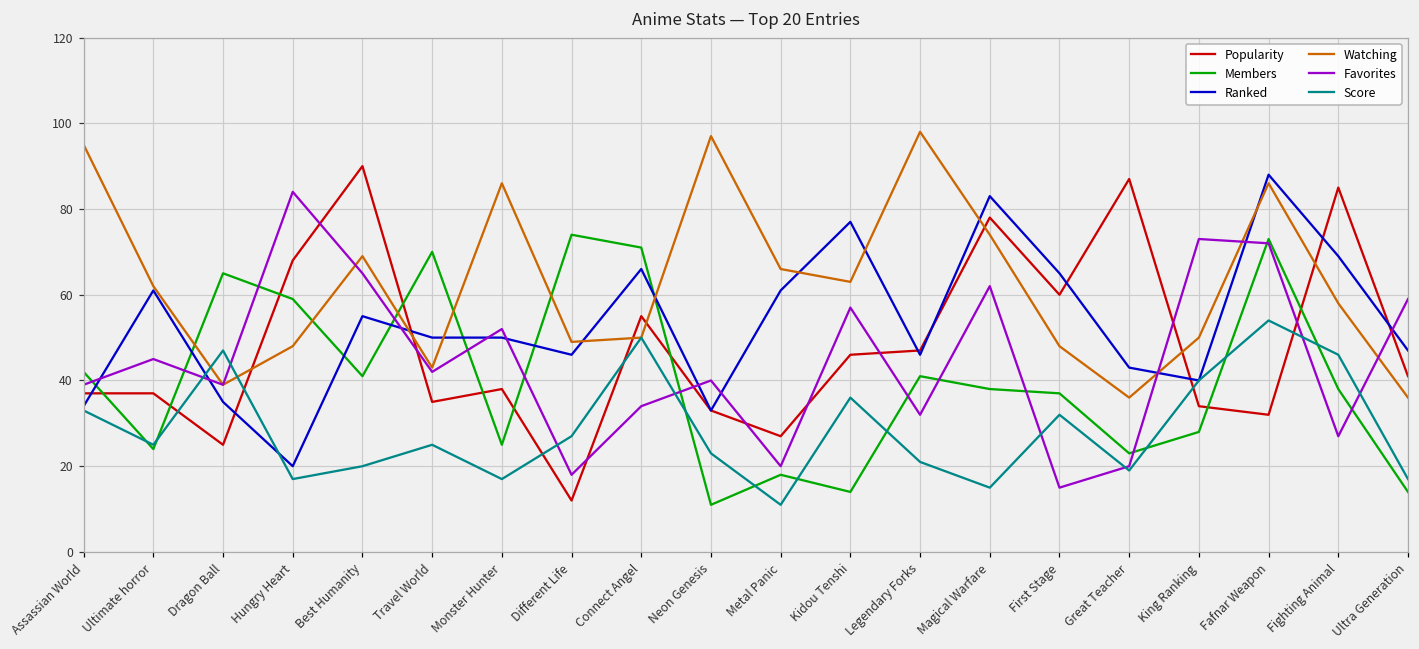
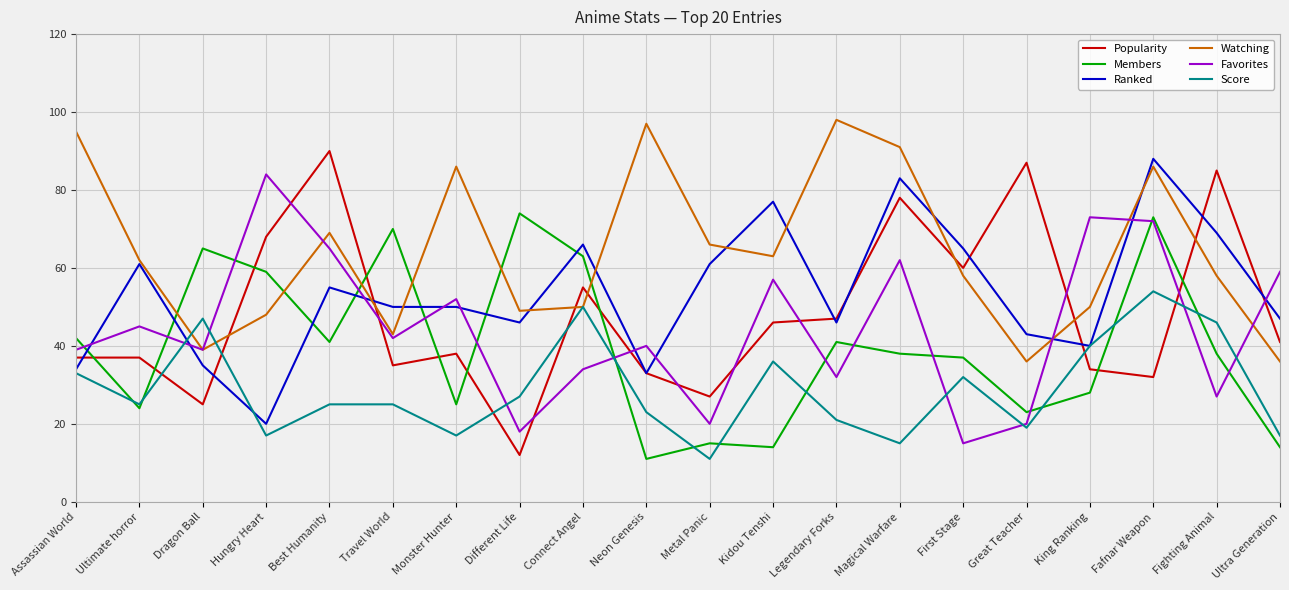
  {
    "Popularity": {
      "Assassian World": 37,
      "Ultimate horror": 37,
      "Dragon Ball": 25,
      "Hungry Heart": 68,
      "Best Humanity": 90,
      "Travel World": 35,
      "Monster Hunter": 38,
      "Different Life": 12,
      "Connect Angel": 55,
      "Metal Panic": 27,
      "Kidou Tenshi": 46,
      "Legendary Forks": 47,
      "Magical Warfare": 78,
      "First Stage": 60,
      "Great Teacher": 87,
      "King Ranking": 34,
      "Fafnar Weapon": 32,
      "Fighting Animal": 85,
      "Ultra Generation": 41
    },
    "Members": {
      "Assassian World": 42,
      "Ultimate horror": 24,
      "Dragon Ball": 65,
      "Hungry Heart": 59,
      "Best Humanity": 41,
      "Travel World": 70,
      "Monster Hunter": 25,
      "Different Life": 74,
-     "Connect Angel": 71,
+     "Connect Angel": 63,
      "Neon Genesis": 11,
-     "Metal Panic": 18,
+     "Metal Panic": 15,
      "Kidou Tenshi": 14,
      "Legendary Forks": 41,
      "Magical Warfare": 38,
      "First Stage": 37,
      "Great Teacher": 23,
      "King Ranking": 28,
      "Fafnar Weapon": 73,
      "Fighting Animal": 38,
      "Ultra Generation": 14
    },
    "Ranked": {
      "Assassian World": 34,
      "Ultimate horror": 61,
      "Dragon Ball": 35,
      "Hungry Heart": 20,
      "Best Humanity": 55,
      "Travel World": 50,
      "Monster Hunter": 50,
      "Different Life": 46,
      "Connect Angel": 66,
      "Metal Panic": 61,
      "Kidou Tenshi": 77,
      "Legendary Forks": 46,
      "Magical Warfare": 83,
      "First Stage": 65,
      "Great Teacher": 43,
      "Fafnar Weapon": 88,
      "Fighting Animal": 69,
      "Ultra Generation": 47
    },
    "Watching": {
      "Assassian World": 95,
      "Ultimate horror": 62,
      "Hungry Heart": 48,
      "Best Humanity": 69,
      "Travel World": 43,
      "Monster Hunter": 86,
      "Different Life": 49,
      "Neon Genesis": 97,
      "Metal Panic": 66,
      "Kidou Tenshi": 63,
      "Legendary Forks": 98,
-     "Magical Warfare": 74,
-     "First Stage": 48,
+     "Magical Warfare": 91,
+     "First Stage": 58,
      "Great Teacher": 36,
      "King Ranking": 50,
      "Fafnar Weapon": 86,
      "Fighting Animal": 58,
      "Ultra Generation": 36
    },
    "Favorites": {
      "Assassian World": 39,
      "Ultimate horror": 45,
      "Hungry Heart": 84,
      "Best Humanity": 65,
      "Travel World": 42,
      "Monster Hunter": 52,
      "Different Life": 18,
      "Connect Angel": 34,
      "Neon Genesis": 40,
      "Metal Panic": 20,
      "Kidou Tenshi": 57,
      "Legendary Forks": 32,
      "Magical Warfare": 62,
      "First Stage": 15,
      "Great Teacher": 20,
      "King Ranking": 73,
      "Fafnar Weapon": 72,
      "Fighting Animal": 27,
      "Ultra Generation": 59
    },
    "Score": {
      "Assassian World": 33,
      "Ultimate horror": 25,
      "Dragon Ball": 47,
      "Hungry Heart": 17,
-     "Best Humanity": 20,
+     "Best Humanity": 25,
      "Travel World": 25,
      "Monster Hunter": 17,
      "Different Life": 27,
      "Neon Genesis": 23,
      "Metal Panic": 11,
      "Kidou Tenshi": 36,
      "Legendary Forks": 21,
      "Magical Warfare": 15,
      "First Stage": 32,
      "Great Teacher": 19,
      "Fafnar Weapon": 54,
      "Fighting Animal": 46,
      "Ultra Generation": 17
    }
  }
